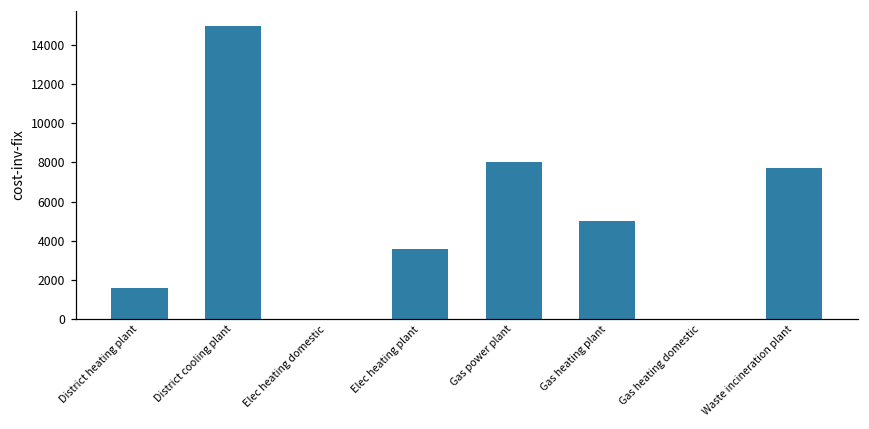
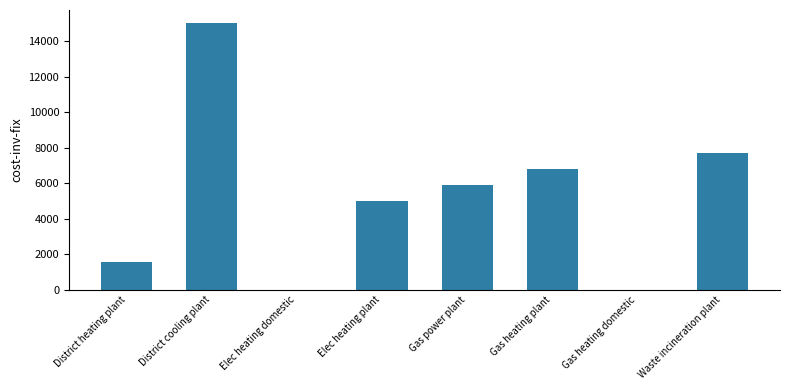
  {
    "District heating plant": 1600,
    "District cooling plant": 15000,
    "Elec heating domestic": 0,
-   "Elec heating plant": 3600,
-   "Gas power plant": 8000,
-   "Gas heating plant": 5000,
+   "Elec heating plant": 5000,
+   "Gas power plant": 5900,
+   "Gas heating plant": 6800,
    "Gas heating domestic": 0,
    "Waste incineration plant": 7700
  }
